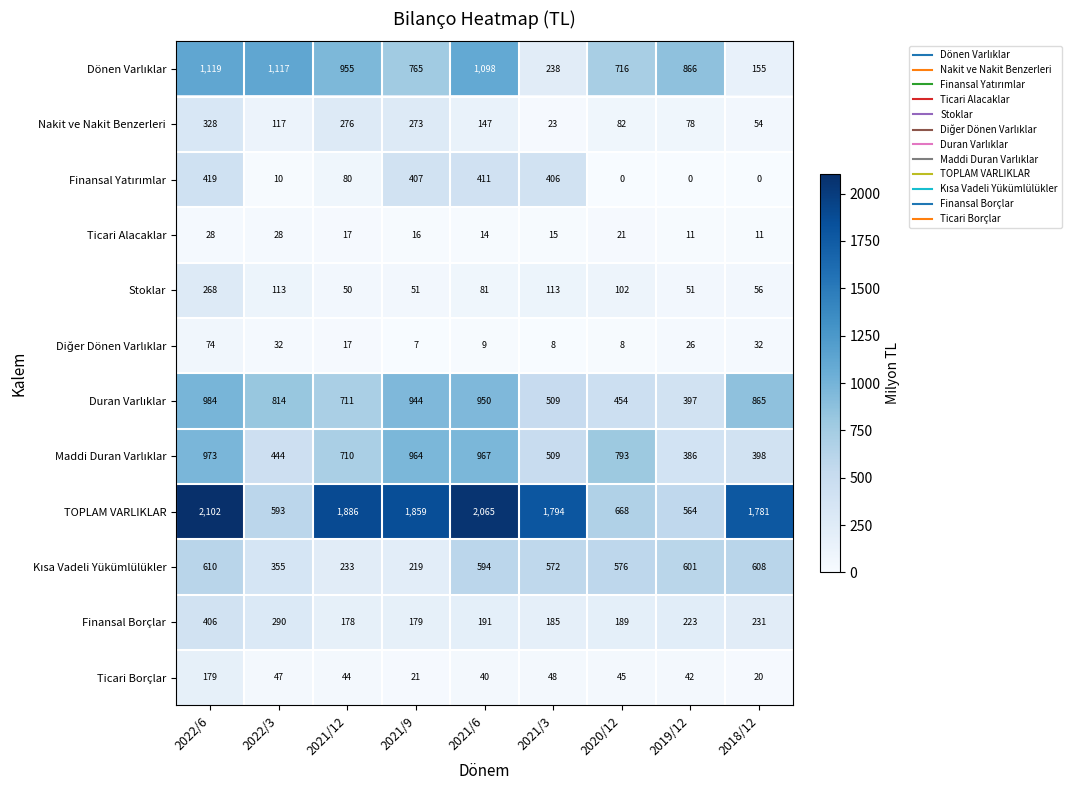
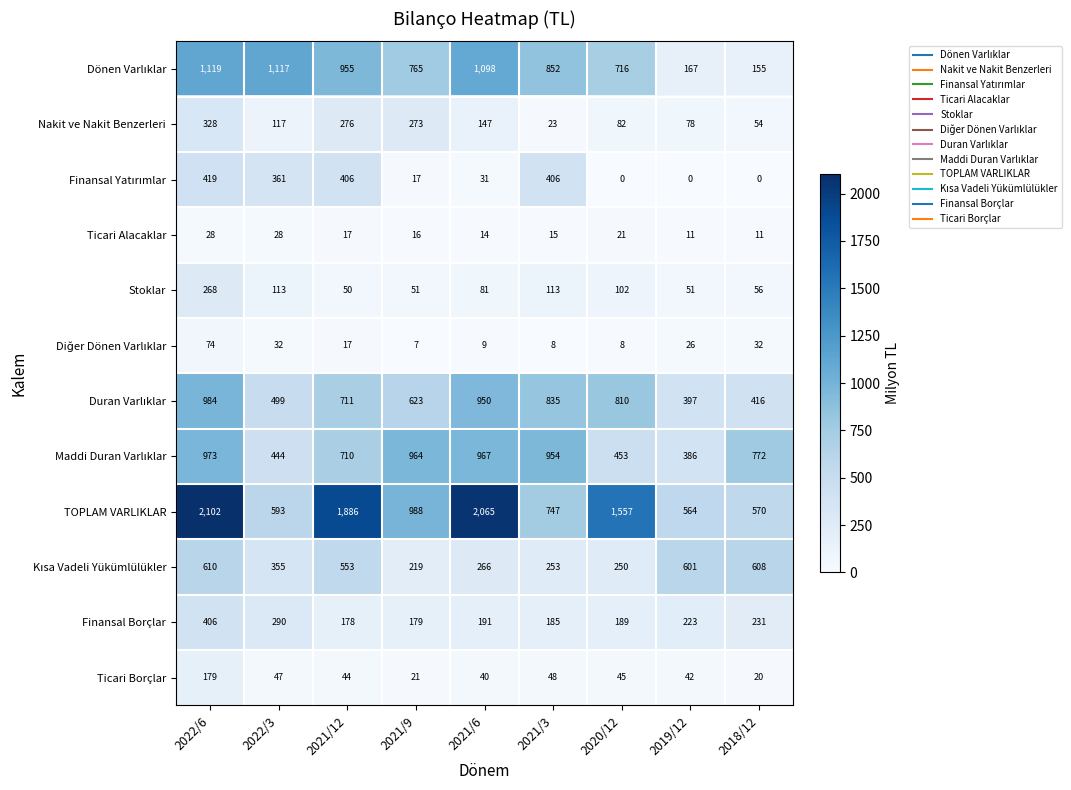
  {
    "Dönen Varlıklar": {
      "2022/6": "1,119",
      "2022/3": "1,117",
      "2021/12": "955",
      "2021/9": "765",
      "2021/6": "1,098",
-     "2021/3": "238",
+     "2021/3": "852",
      "2020/12": "716",
-     "2019/12": "866",
+     "2019/12": "167",
      "2018/12": "155"
    },
    "Nakit ve Nakit Benzerleri": {
      "2022/6": "328",
      "2022/3": "117",
      "2021/12": "276",
      "2021/9": "273",
      "2021/6": "147",
      "2021/3": "23",
      "2020/12": "82",
      "2019/12": "78",
      "2018/12": "54"
    },
    "Finansal Yatırımlar": {
      "2022/6": "419",
-     "2022/3": "10",
-     "2021/12": "80",
-     "2021/9": "407",
-     "2021/6": "411",
+     "2022/3": "361",
+     "2021/12": "406",
+     "2021/9": "17",
+     "2021/6": "31",
      "2021/3": "406",
      "2020/12": "0",
      "2019/12": "0",
      "2018/12": "0"
    },
    "Ticari Alacaklar": {
      "2022/6": "28",
      "2022/3": "28",
      "2021/12": "17",
      "2021/9": "16",
      "2021/6": "14",
      "2021/3": "15",
      "2020/12": "21",
      "2019/12": "11",
      "2018/12": "11"
    },
    "Stoklar": {
      "2022/6": "268",
      "2022/3": "113",
      "2021/12": "50",
      "2021/9": "51",
      "2021/6": "81",
      "2021/3": "113",
      "2020/12": "102",
      "2019/12": "51",
      "2018/12": "56"
    },
    "Diğer Dönen Varlıklar": {
      "2022/6": "74",
      "2022/3": "32",
      "2021/12": "17",
      "2021/9": "7",
      "2021/6": "9",
      "2021/3": "8",
      "2020/12": "8",
      "2019/12": "26",
      "2018/12": "32"
    },
    "Duran Varlıklar": {
      "2022/6": "984",
-     "2022/3": "814",
+     "2022/3": "499",
      "2021/12": "711",
-     "2021/9": "944",
+     "2021/9": "623",
      "2021/6": "950",
-     "2021/3": "509",
-     "2020/12": "454",
+     "2021/3": "835",
+     "2020/12": "810",
      "2019/12": "397",
-     "2018/12": "865"
+     "2018/12": "416"
    },
    "Maddi Duran Varlıklar": {
      "2022/6": "973",
      "2022/3": "444",
      "2021/12": "710",
      "2021/9": "964",
      "2021/6": "967",
-     "2021/3": "509",
-     "2020/12": "793",
+     "2021/3": "954",
+     "2020/12": "453",
      "2019/12": "386",
-     "2018/12": "398"
+     "2018/12": "772"
    },
    "TOPLAM VARLIKLAR": {
      "2022/6": "2,102",
      "2022/3": "593",
      "2021/12": "1,886",
-     "2021/9": "1,859",
+     "2021/9": "988",
      "2021/6": "2,065",
-     "2021/3": "1,794",
-     "2020/12": "668",
+     "2021/3": "747",
+     "2020/12": "1,557",
      "2019/12": "564",
-     "2018/12": "1,781"
+     "2018/12": "570"
    },
    "Kısa Vadeli Yükümlülükler": {
      "2022/6": "610",
      "2022/3": "355",
-     "2021/12": "233",
+     "2021/12": "553",
      "2021/9": "219",
-     "2021/6": "594",
-     "2021/3": "572",
-     "2020/12": "576",
+     "2021/6": "266",
+     "2021/3": "253",
+     "2020/12": "250",
      "2019/12": "601",
      "2018/12": "608"
    },
    "Finansal Borçlar": {
      "2022/6": "406",
      "2022/3": "290",
      "2021/12": "178",
      "2021/9": "179",
      "2021/6": "191",
      "2021/3": "185",
      "2020/12": "189",
      "2019/12": "223",
      "2018/12": "231"
    },
    "Ticari Borçlar": {
      "2022/6": "179",
      "2022/3": "47",
      "2021/12": "44",
      "2021/9": "21",
      "2021/6": "40",
      "2021/3": "48",
      "2020/12": "45",
      "2019/12": "42",
      "2018/12": "20"
    }
  }
